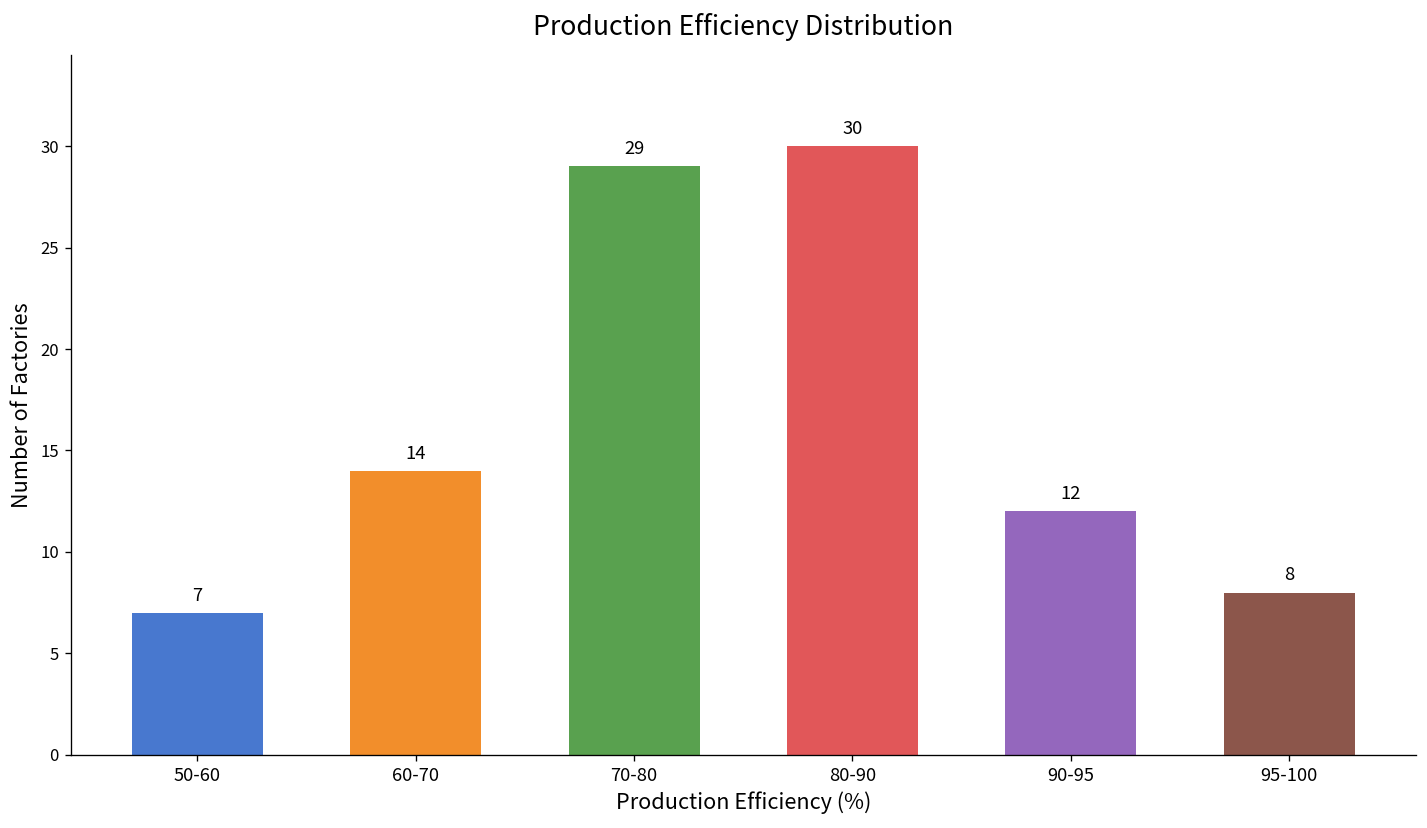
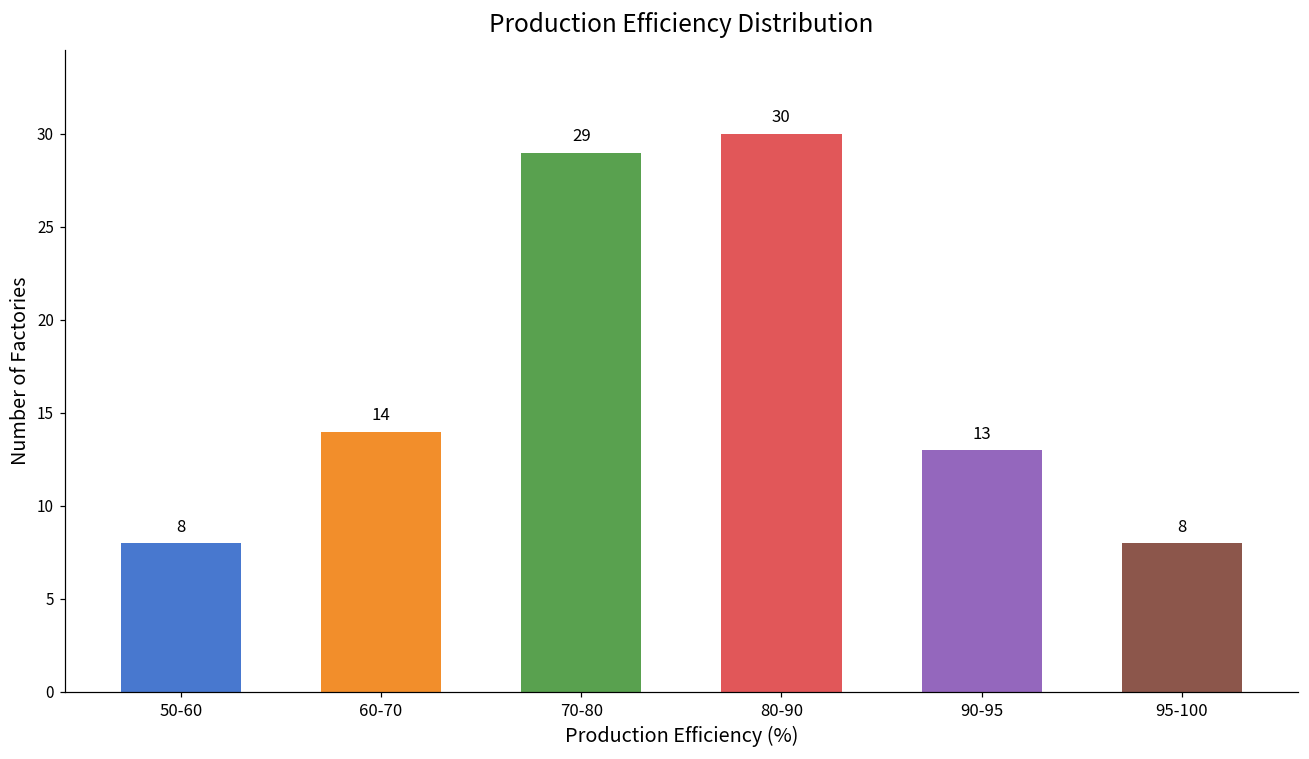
  {
-   "50-60": 7,
+   "50-60": 8,
    "60-70": 14,
    "70-80": 29,
    "80-90": 30,
-   "90-95": 12,
+   "90-95": 13,
    "95-100": 8
  }
